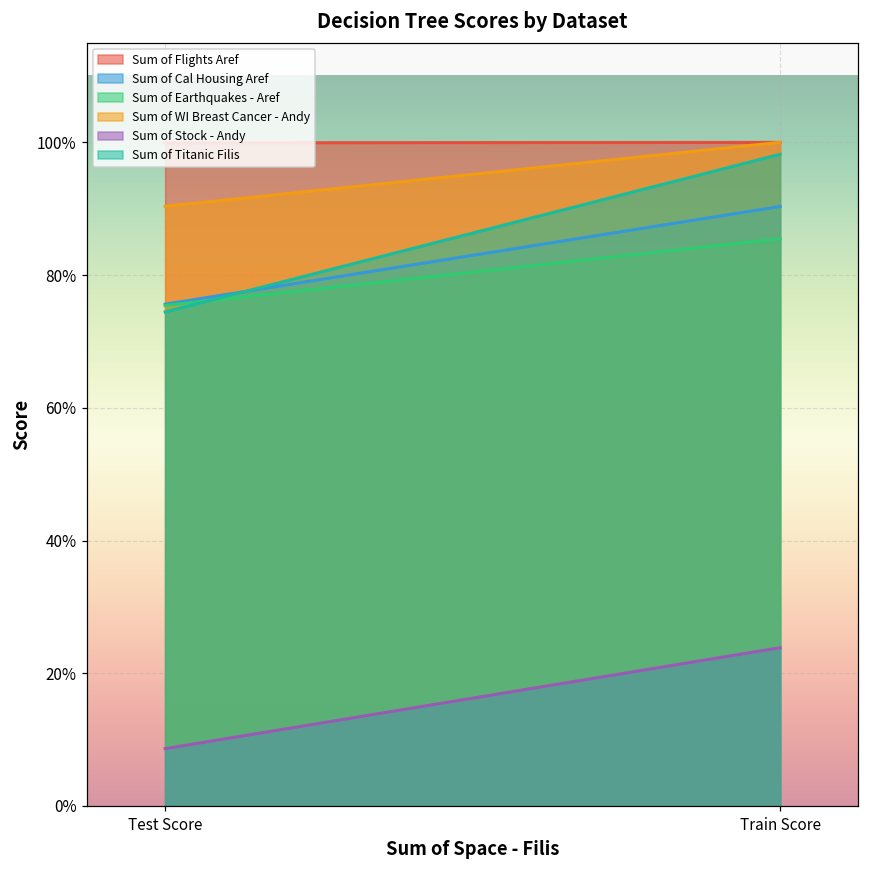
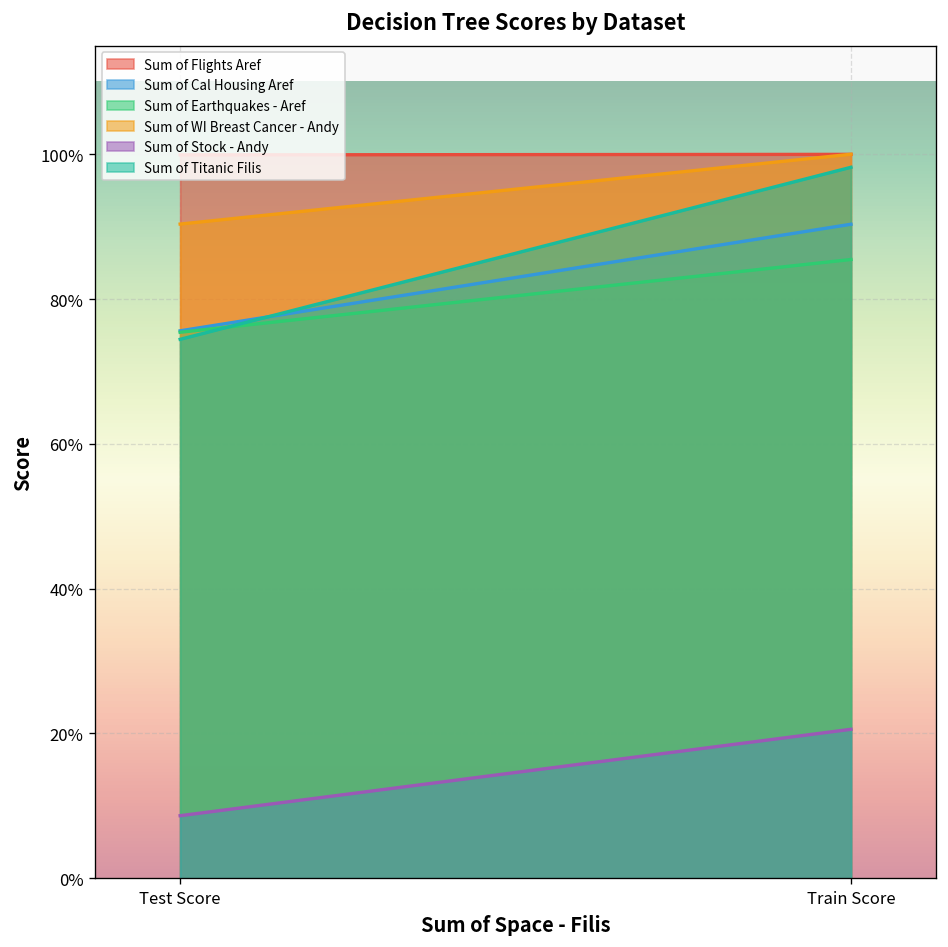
  {
    "Sum of Cal Housing Aref": {
      "Train Score": "90%"
    },
    "Sum of WI Breast Cancer - Andy": {
      "Test Score": "90%"
    },
    "Sum of Stock - Andy": {
      "Test Score": "9%",
-     "Train Score": "24%"
+     "Train Score": "21%"
    }
  }
